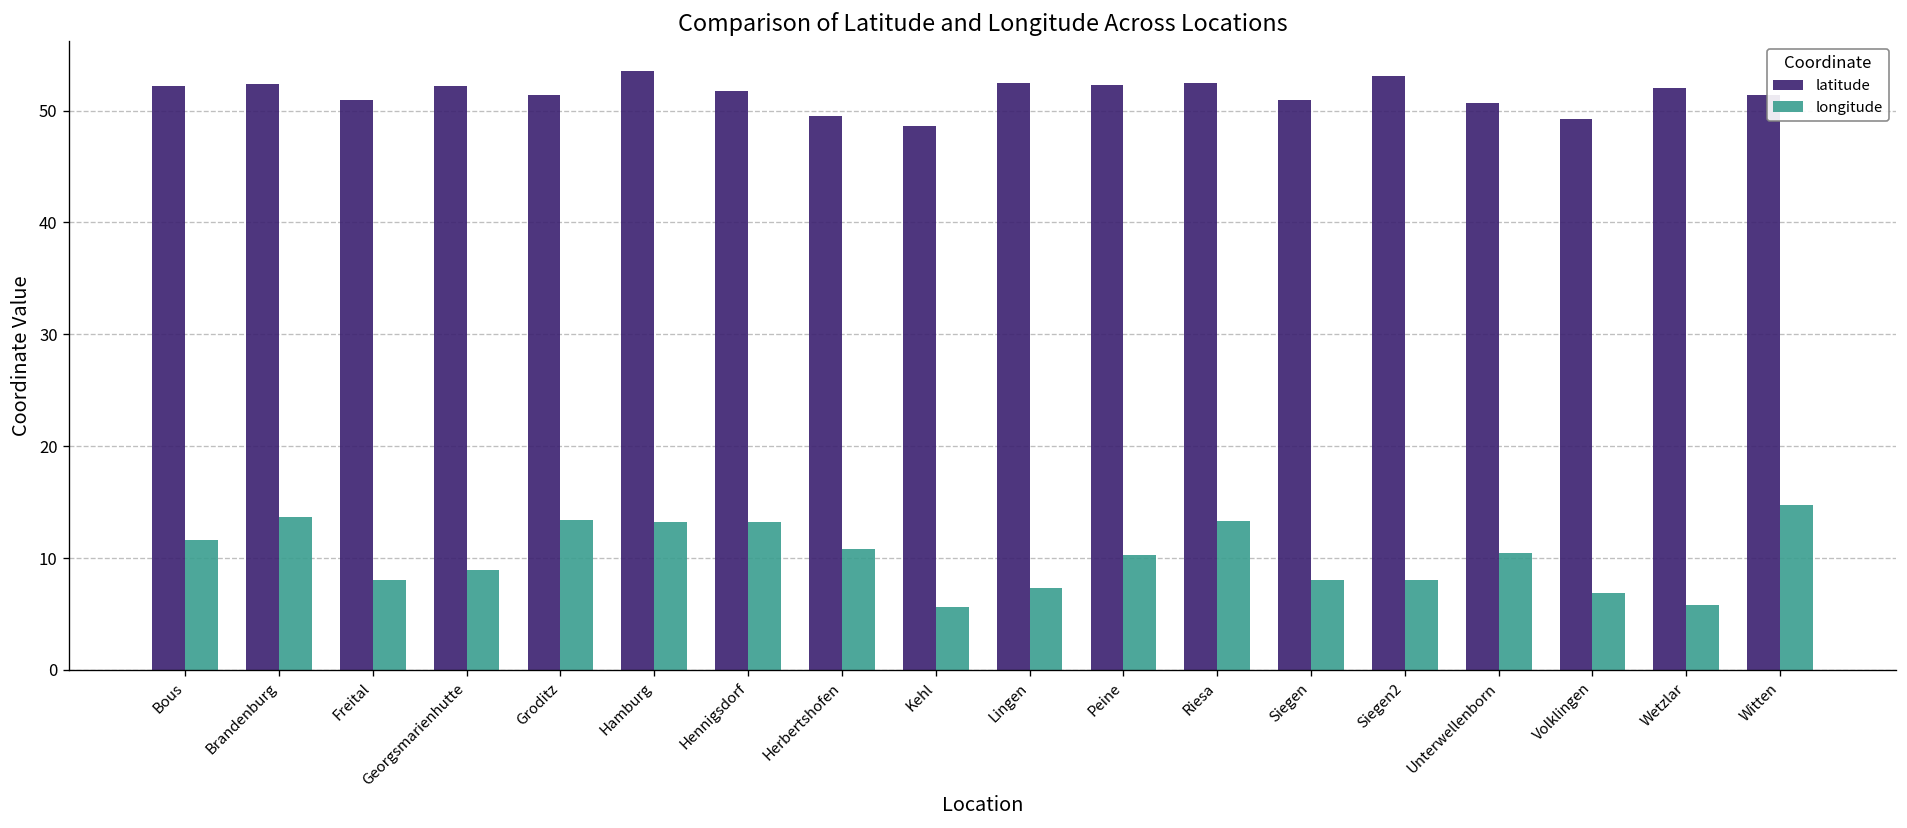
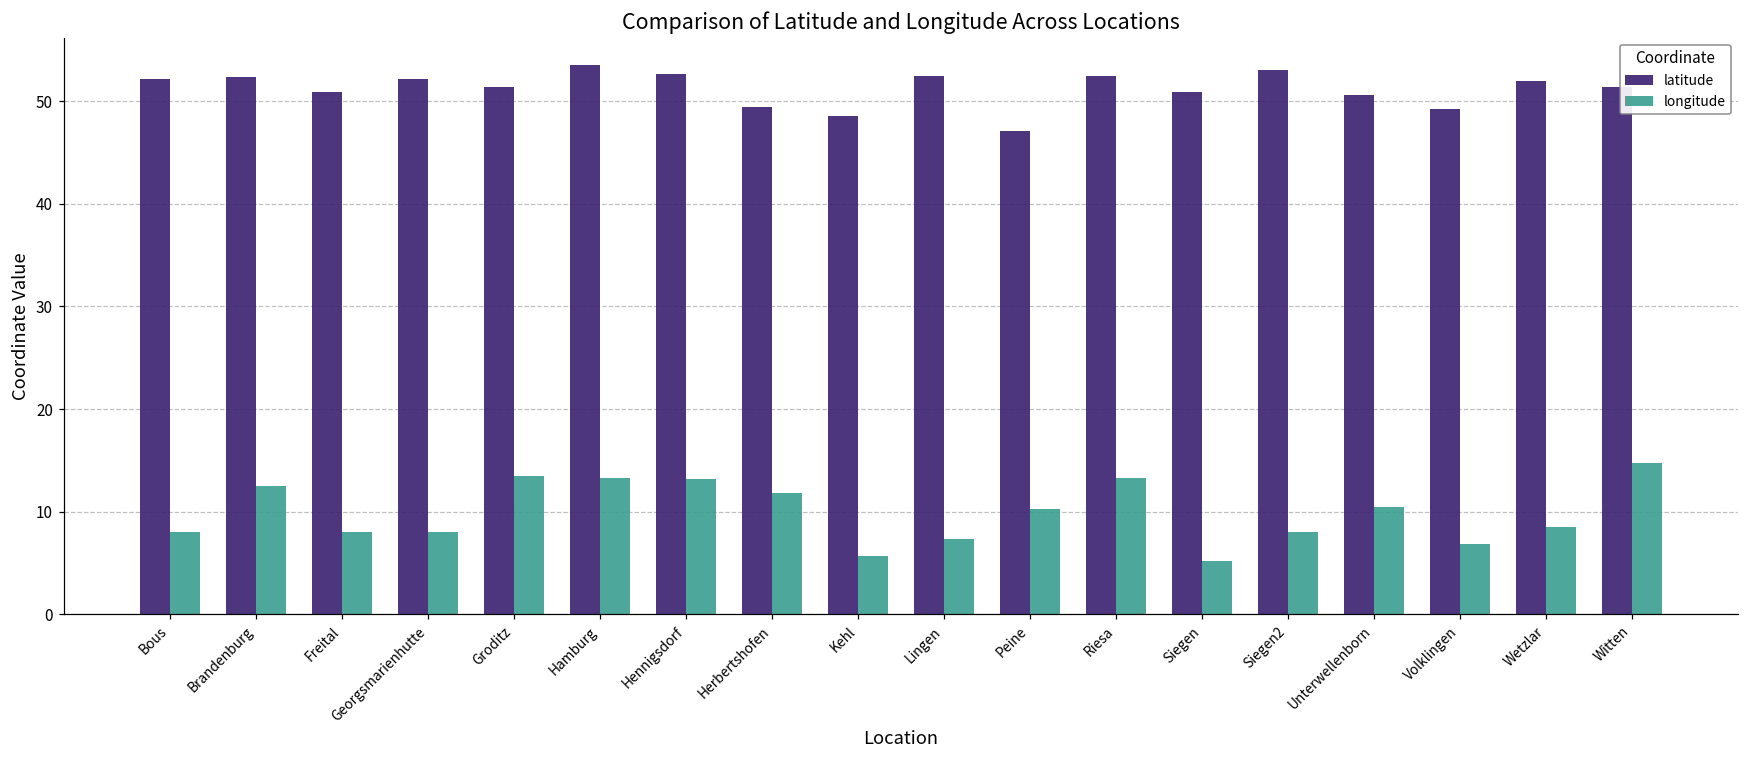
  {
    "latitude": {
      "Bous": 52,
      "Brandenburg": 52,
      "Freital": 51,
      "Georgsmarienhutte": 52,
      "Groditz": 51,
      "Hamburg": 54,
-     "Hennigsdorf": 52,
+     "Hennigsdorf": 53,
      "Herbertshofen": 49,
      "Kehl": 49,
      "Lingen": 52,
-     "Peine": 52,
+     "Peine": 47,
      "Riesa": 52,
      "Siegen": 51,
      "Siegen2": 53,
      "Unterwellenborn": 51,
      "Volklingen": 49,
      "Wetzlar": 52,
      "Witten": 51
    },
    "longitude": {
-     "Bous": 12,
-     "Brandenburg": 14,
+     "Bous": 8,
+     "Brandenburg": 13,
      "Freital": 8,
-     "Georgsmarienhutte": 9,
+     "Georgsmarienhutte": 8,
      "Groditz": 13,
      "Hamburg": 13,
      "Hennigsdorf": 13,
-     "Herbertshofen": 11,
+     "Herbertshofen": 12,
      "Kehl": 6,
      "Lingen": 7,
      "Peine": 10,
      "Riesa": 13,
-     "Siegen": 8,
+     "Siegen": 5,
      "Siegen2": 8,
      "Unterwellenborn": 10,
      "Volklingen": 7,
-     "Wetzlar": 6,
+     "Wetzlar": 8,
      "Witten": 15
    }
  }
